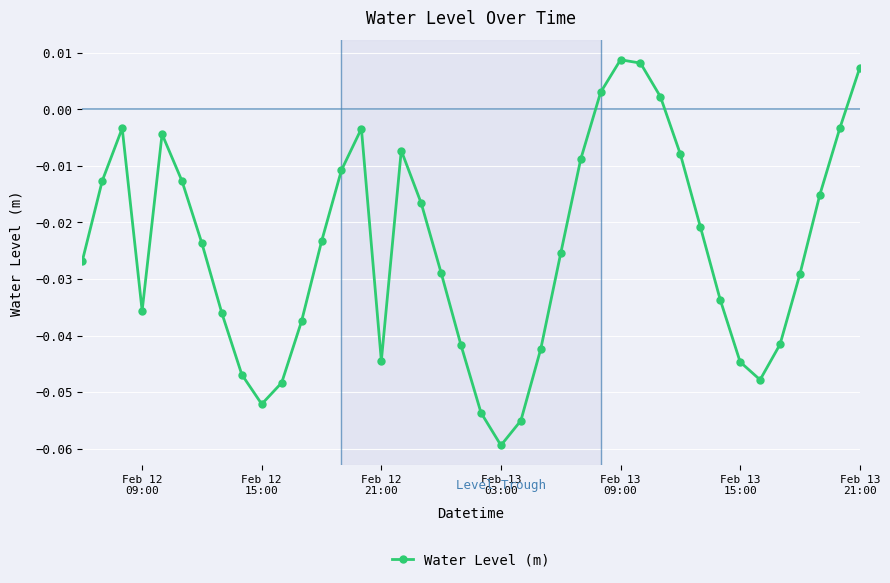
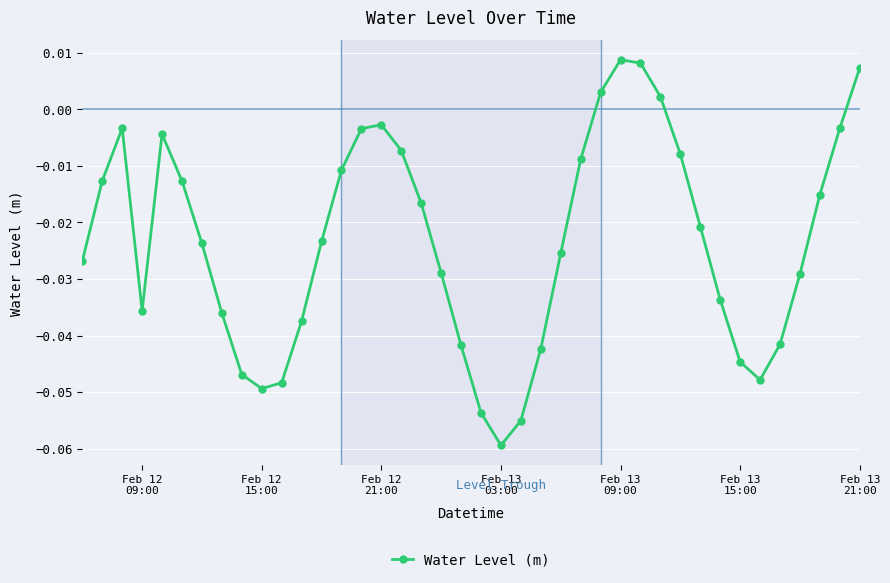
  {
    "Feb 12 09:00": -0.036,
-   "Feb 12 15:00": -0.052,
-   "Feb 12 21:00": -0.044,
+   "Feb 12 15:00": -0.049,
+   "Feb 12 21:00": -0.003,
    "Feb 13 03:00": -0.059,
    "Feb 13 09:00": 0.009,
    "Feb 13 15:00": -0.045,
    "Feb 13 21:00": 0.007
  }
